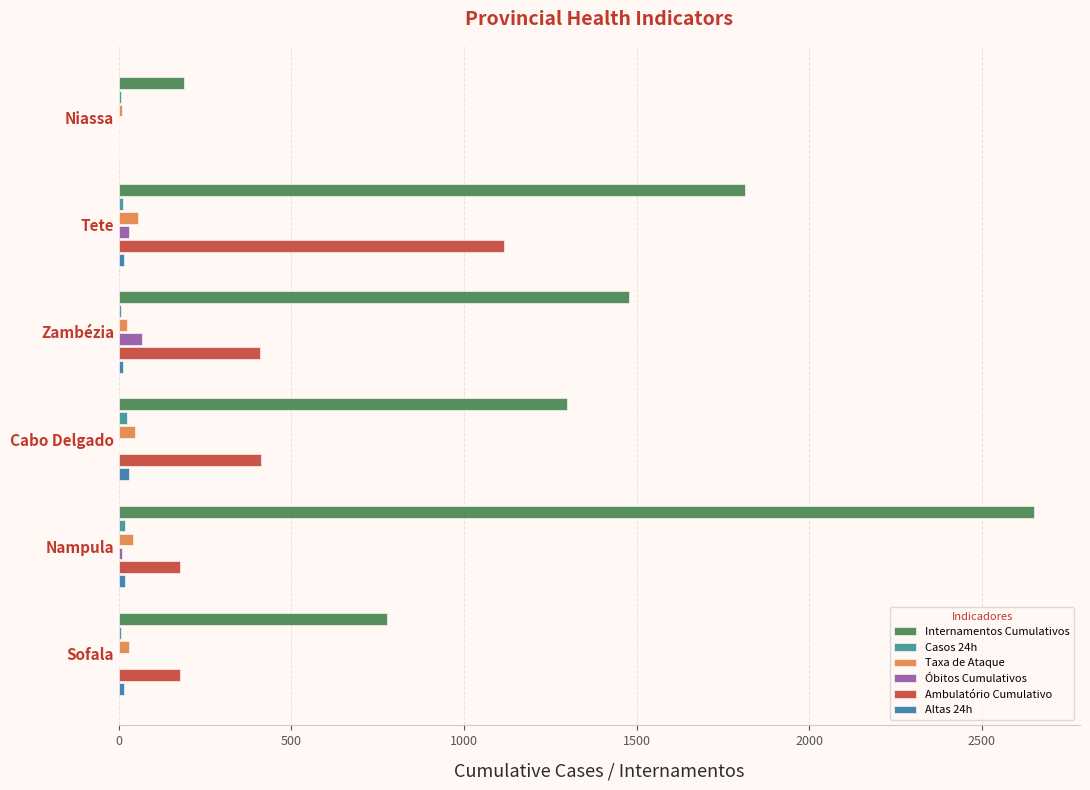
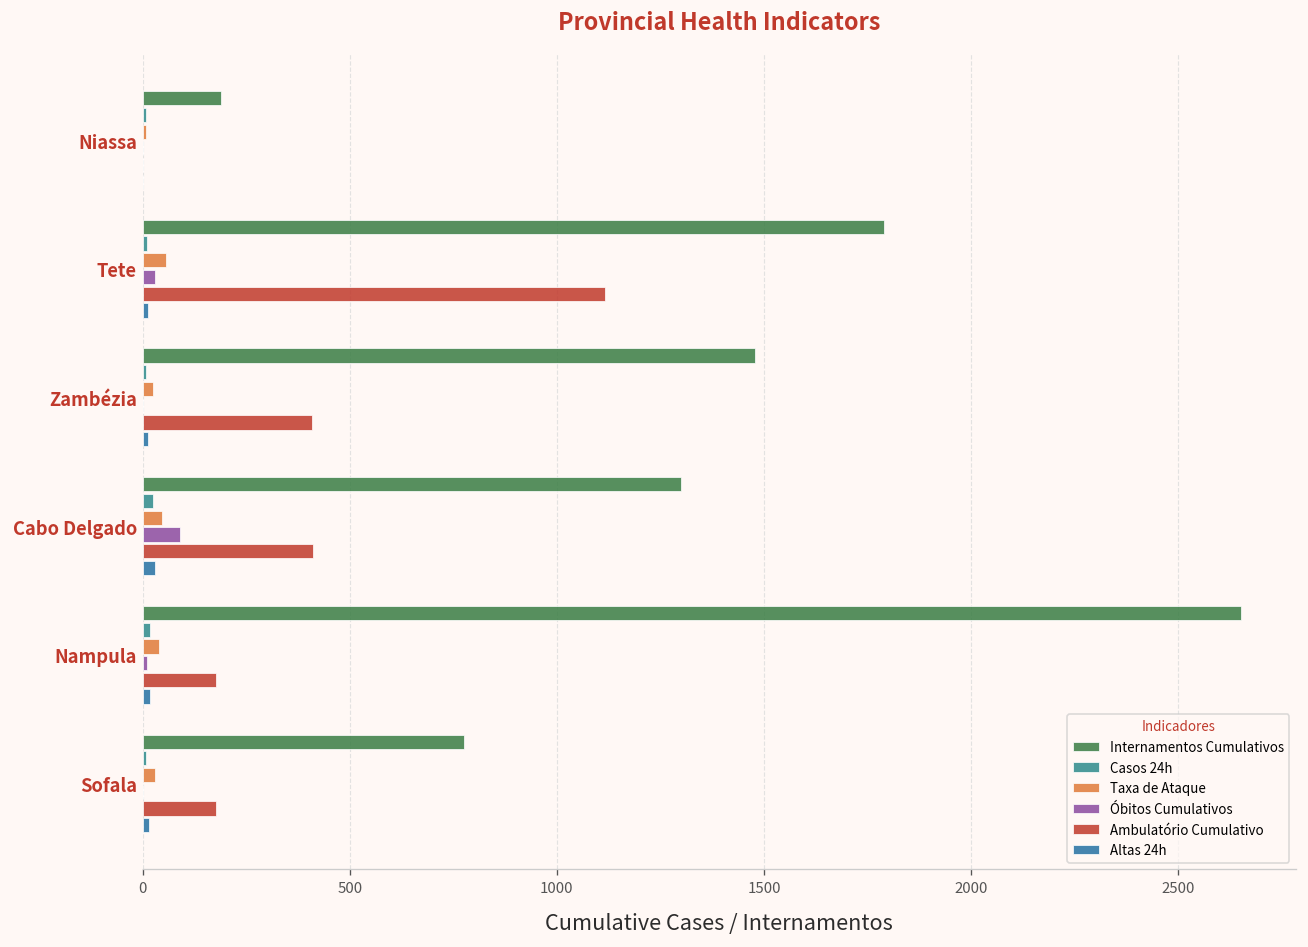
  {
    "Internamentos Cumulativos": {
      "Niassa": 190,
-     "Tete": 1820,
+     "Tete": 1790,
      "Zambézia": 1480,
      "Cabo Delgado": 1300,
      "Nampula": 2650,
      "Sofala": 780
    },
    "Taxa de Ataque": {
      "Niassa": 10,
      "Tete": 60,
      "Zambézia": 20,
      "Cabo Delgado": 50,
      "Nampula": 40,
      "Sofala": 30
    },
    "Óbitos Cumulativos": {
      "Tete": 30,
-     "Zambézia": 70,
-     "Cabo Delgado": 0,
+     "Zambézia": 0,
+     "Cabo Delgado": 90,
      "Nampula": 10
    },
    "Ambulatório Cumulativo": {
      "Niassa": 0,
      "Tete": 1120,
      "Zambézia": 410,
      "Cabo Delgado": 410,
      "Nampula": 180,
      "Sofala": 180
    }
  }
